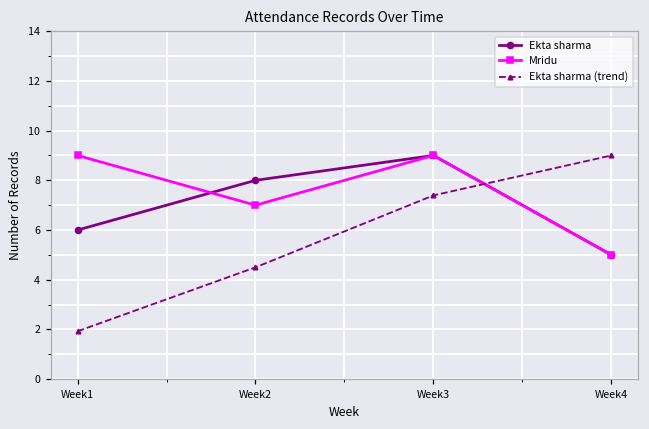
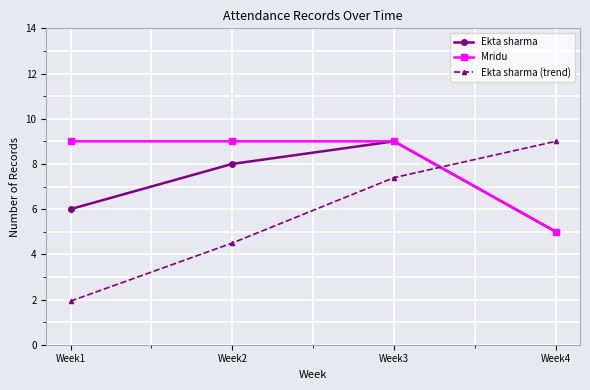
  {
    "Mridu": {
      "Week1": 9,
-     "Week2": 7
+     "Week2": 9
    }
  }
